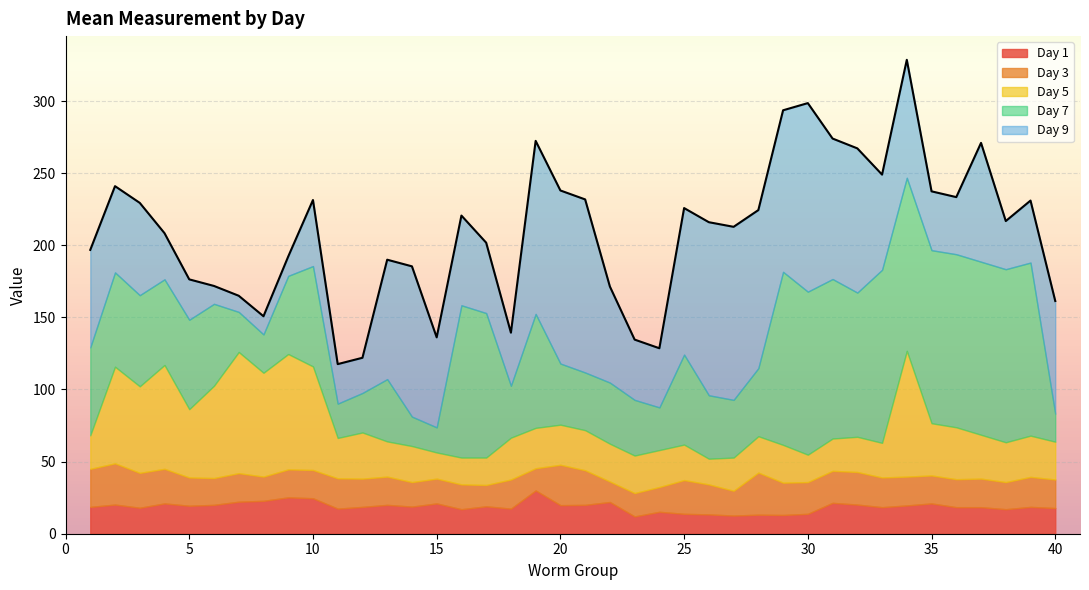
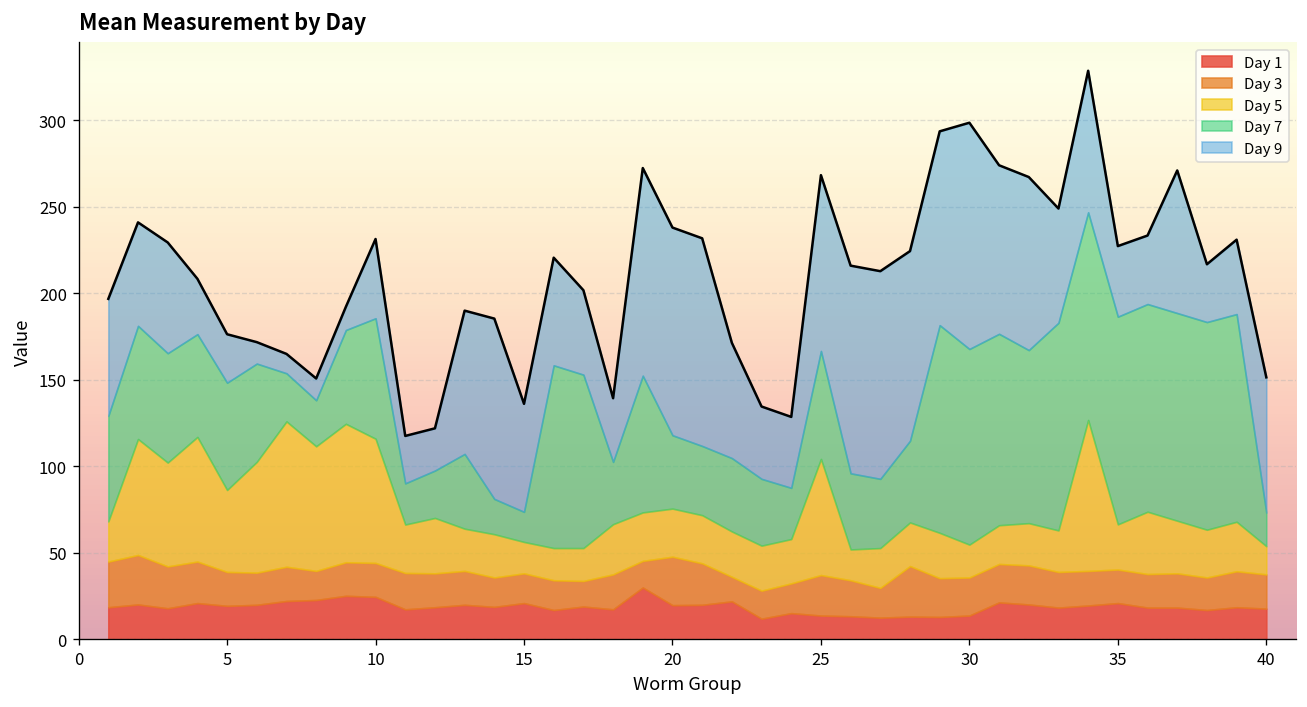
  {
    "Day 5": {
      "5": 47,
      "10": 72,
      "15": 18,
      "20": 28,
-     "25": 25,
+     "25": 67,
      "30": 19,
-     "35": 36,
-     "40": 26
+     "35": 26,
+     "40": 16
    },
    "Day 7": {
      "5": 62,
      "10": 70,
      "15": 17,
      "20": 42,
      "25": 62,
      "30": 113,
      "35": 120,
      "40": 19
    },
    "Day 9": {
      "5": 28,
      "10": 46,
      "15": 62,
      "20": 120,
      "25": 102,
      "30": 131,
      "35": 41,
      "40": 78
    }
  }
